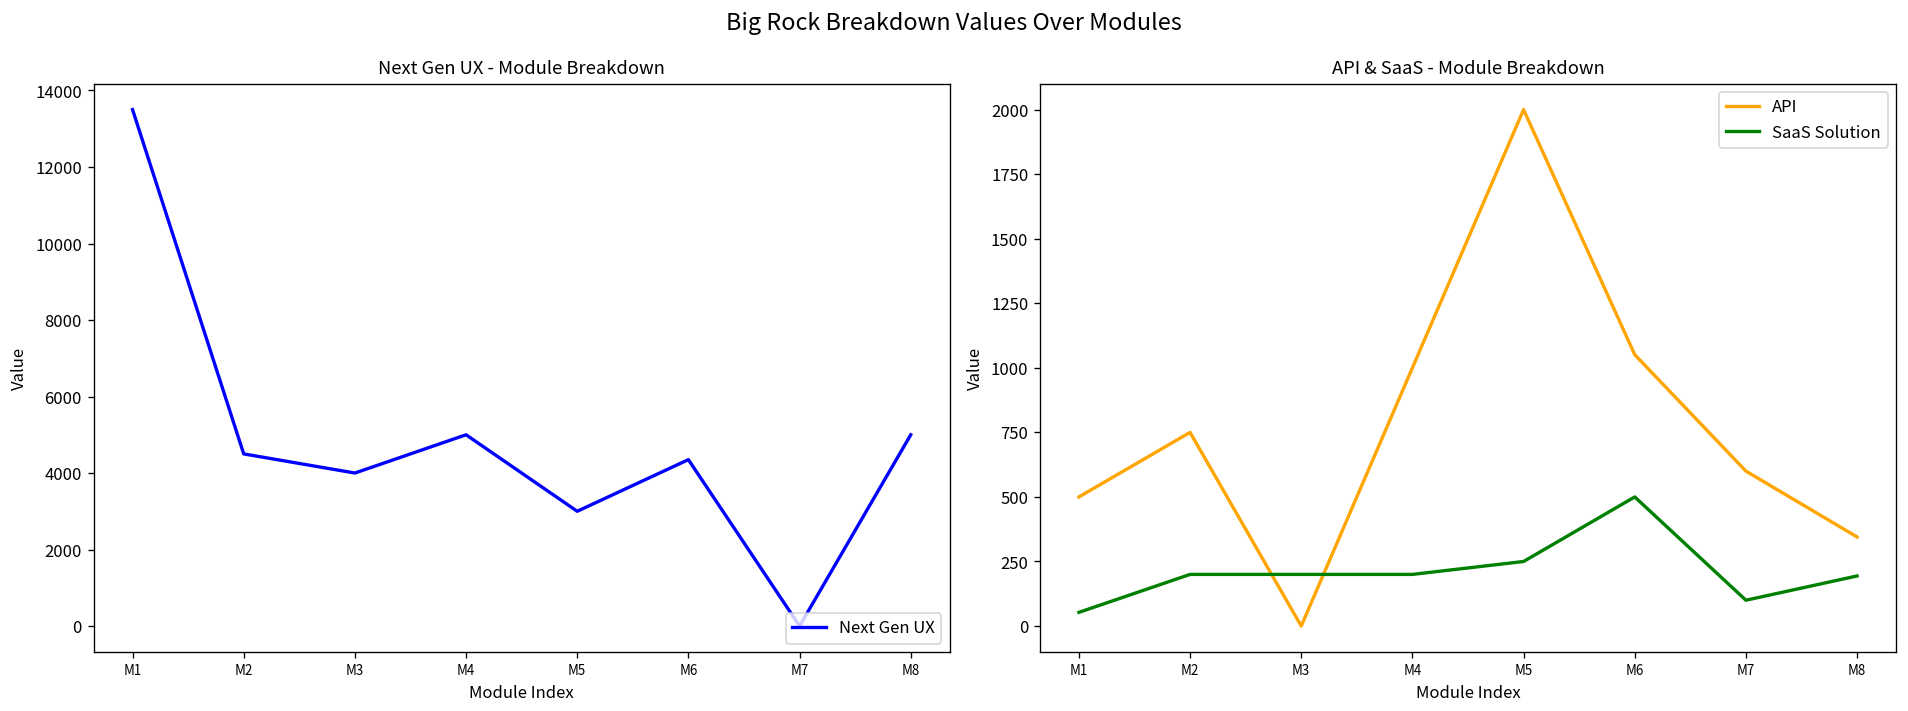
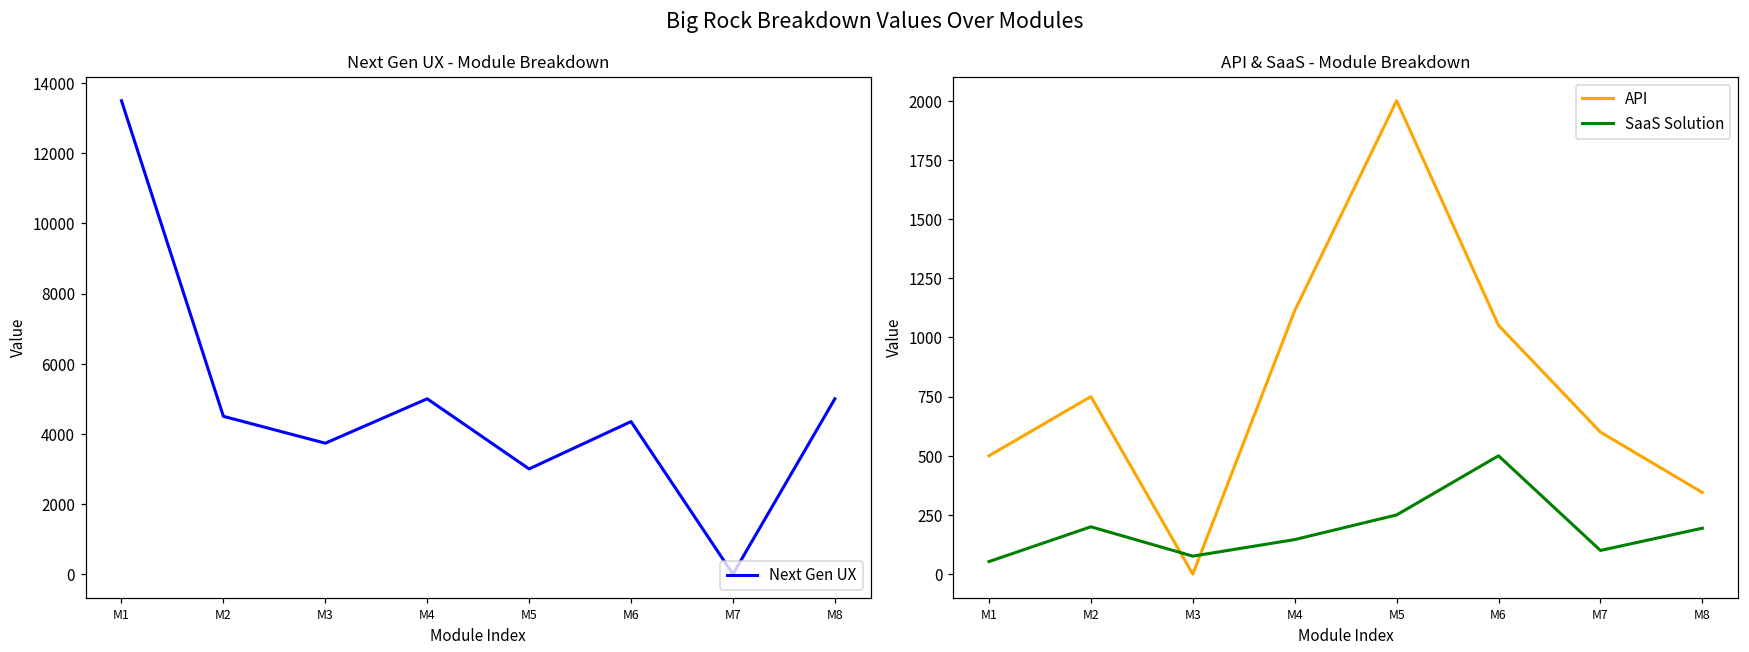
  {
    "Next Gen UX - Module Breakdown": {
      "M1": 13500,
      "M2": 4500,
-     "M3": 4000,
+     "M3": 3700,
      "M4": 5000,
      "M5": 3000,
      "M6": 4400,
      "M8": 5000
    },
    "API & SaaS - Module Breakdown": {
      "API": {
        "M1": 500,
        "M2": 750,
        "M3": 0,
-       "M4": 1000,
+       "M4": 1110,
        "M5": 2000,
        "M6": 1050,
        "M7": 600,
        "M8": 350
      },
      "SaaS Solution": {
        "M1": 50,
        "M2": 200,
-       "M3": 200,
-       "M4": 200,
+       "M3": 80,
+       "M4": 150,
        "M5": 250,
        "M6": 500,
        "M7": 100,
        "M8": 190
      }
    }
  }
